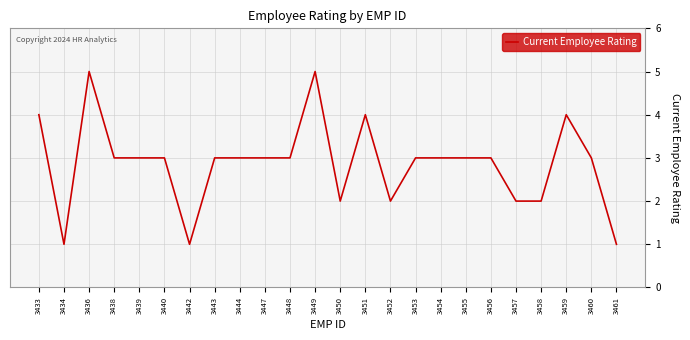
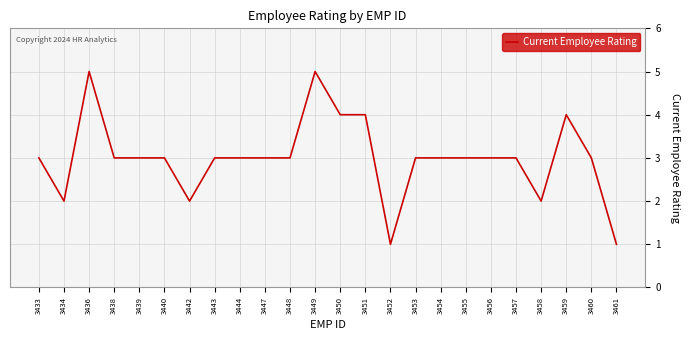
  {
-   "3433": 4,
-   "3434": 1,
+   "3433": 3,
+   "3434": 2,
    "3436": 5,
    "3438": 3,
    "3439": 3,
    "3440": 3,
-   "3442": 1,
+   "3442": 2,
    "3443": 3,
    "3444": 3,
    "3447": 3,
    "3448": 3,
    "3449": 5,
-   "3450": 2,
+   "3450": 4,
    "3451": 4,
-   "3452": 2,
+   "3452": 1,
    "3453": 3,
    "3454": 3,
    "3455": 3,
    "3456": 3,
-   "3457": 2,
+   "3457": 3,
    "3458": 2,
    "3459": 4,
    "3460": 3,
    "3461": 1
  }
